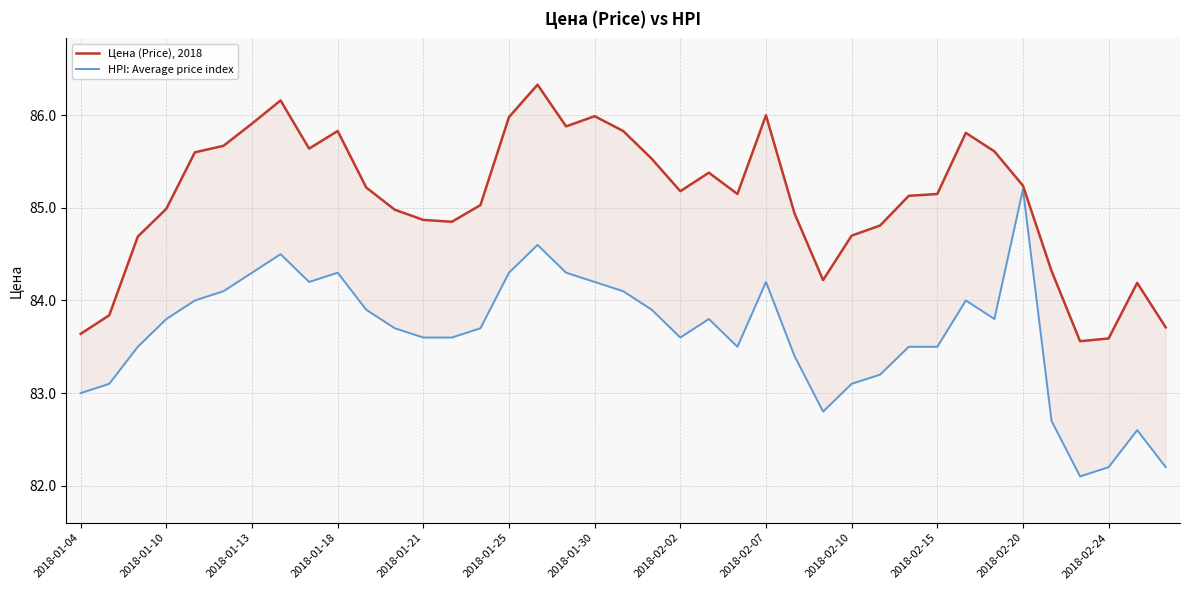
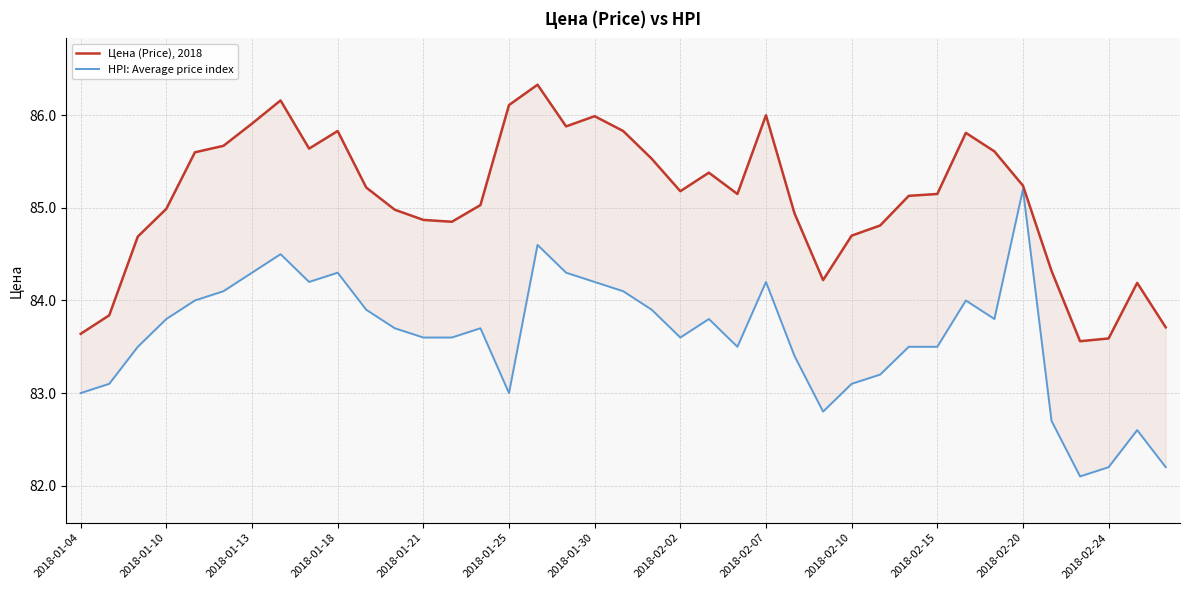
  {
    "Цена (Price), 2018": {
      "2018-01-04": 83.6,
      "2018-01-10": 85.0,
      "2018-01-13": 85.9,
      "2018-01-18": 85.8,
      "2018-01-21": 84.9,
-     "2018-01-25": 86.0,
+     "2018-01-25": 86.1,
      "2018-01-30": 86.0,
      "2018-02-02": 85.2,
      "2018-02-07": 86.0,
      "2018-02-10": 84.7,
      "2018-02-15": 85.2,
      "2018-02-20": 85.2,
      "2018-02-24": 83.6
    },
    "HPI: Average price index": {
      "2018-01-04": 83.0,
      "2018-01-10": 83.8,
      "2018-01-13": 84.3,
      "2018-01-18": 84.3,
      "2018-01-21": 83.6,
-     "2018-01-25": 84.3,
+     "2018-01-25": 83.0,
      "2018-01-30": 84.2,
      "2018-02-02": 83.6,
      "2018-02-07": 84.2,
      "2018-02-10": 83.1,
      "2018-02-15": 83.5,
      "2018-02-20": 85.2,
      "2018-02-24": 82.2
    }
  }
